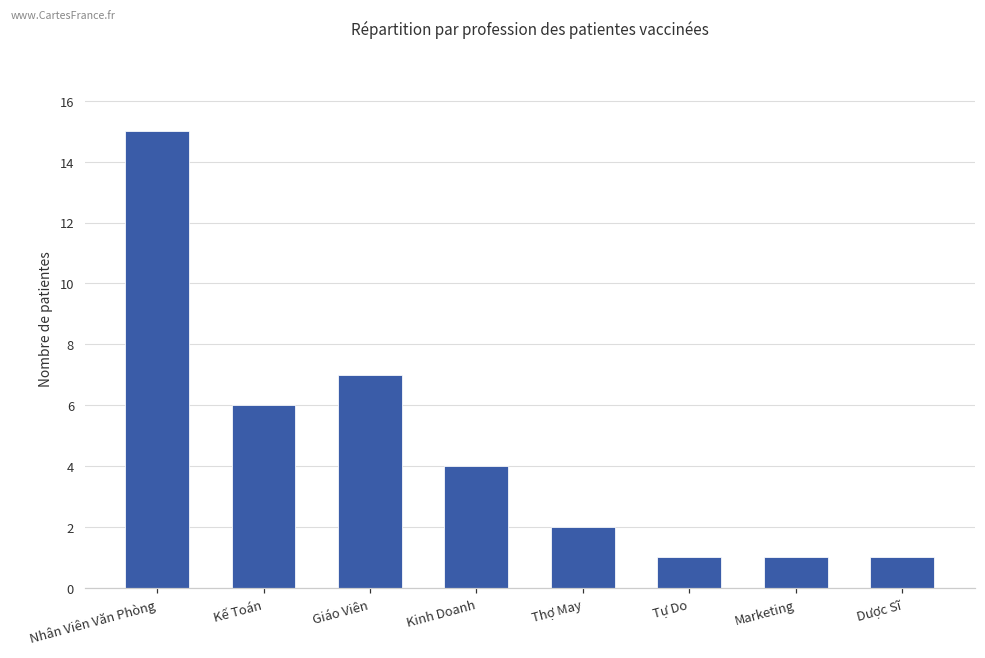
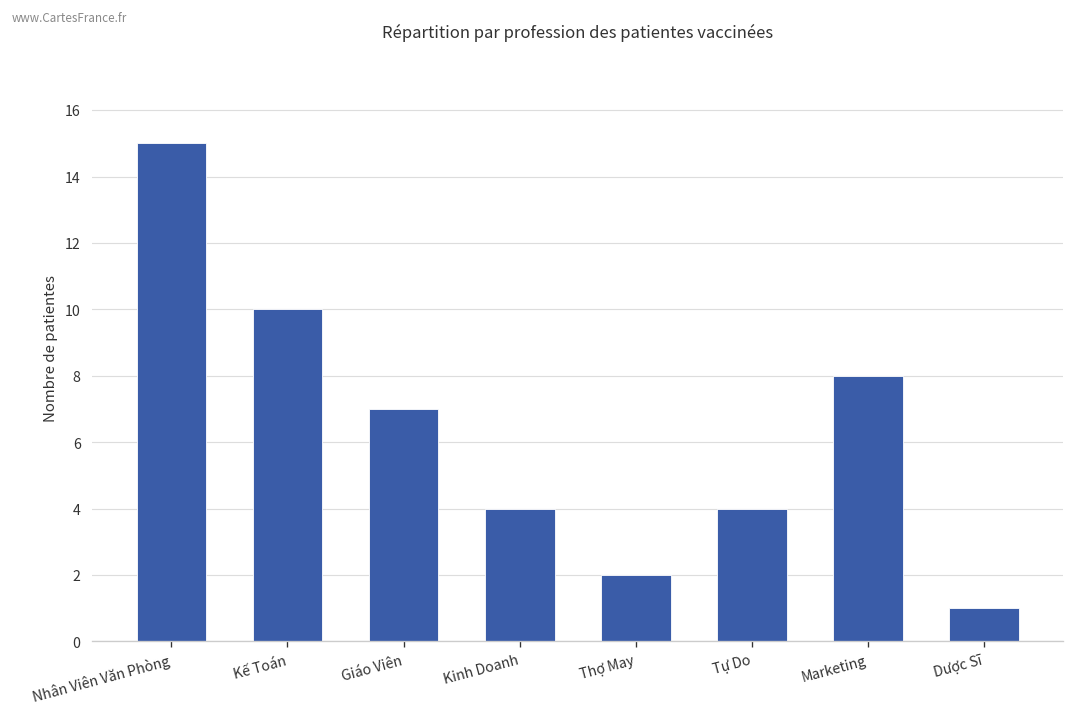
  {
    "Nhân Viên Văn Phòng": 15,
-   "Kế Toán": 6,
+   "Kế Toán": 10,
    "Giáo Viên": 7,
    "Kinh Doanh": 4,
    "Thợ May": 2,
-   "Tự Do": 1,
-   "Marketing": 1,
+   "Tự Do": 4,
+   "Marketing": 8,
    "Dược Sĩ": 1
  }
